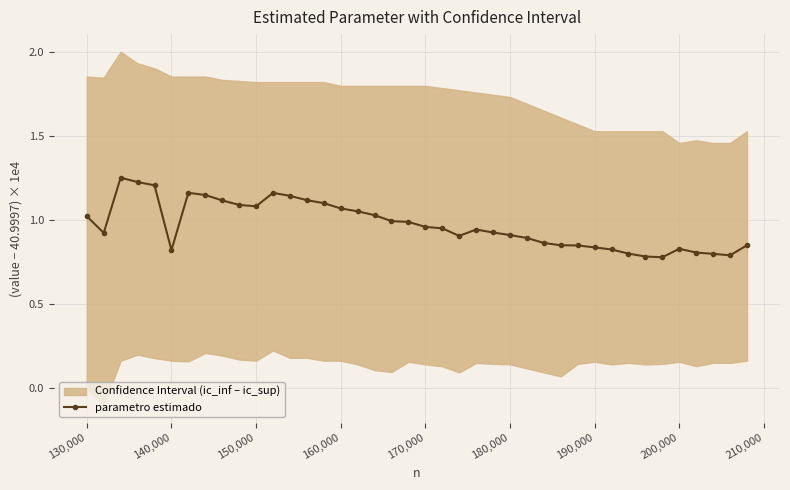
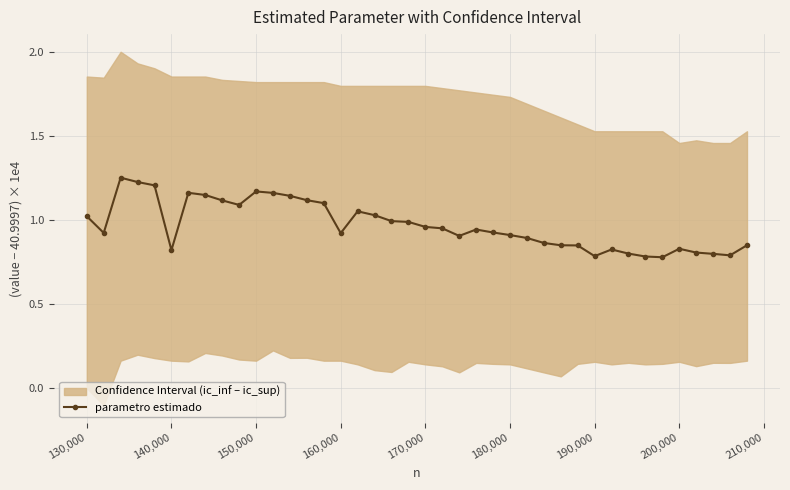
  {
    "parametro estimado": {
      "130,000": 1.02,
      "140,000": 0.82,
-     "150,000": 1.08,
-     "160,000": 1.07,
+     "150,000": 1.17,
+     "160,000": 0.92,
      "170,000": 0.96,
      "180,000": 0.91,
-     "190,000": 0.84,
+     "190,000": 0.79,
      "200,000": 0.83
    }
  }
